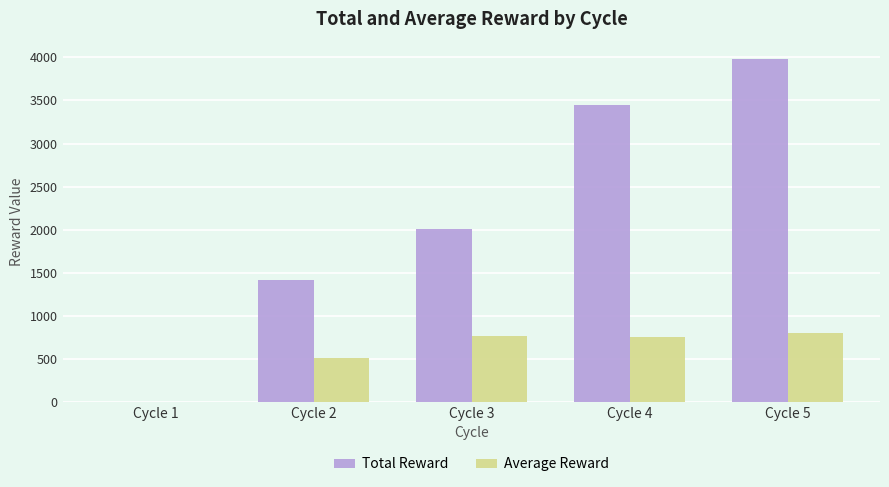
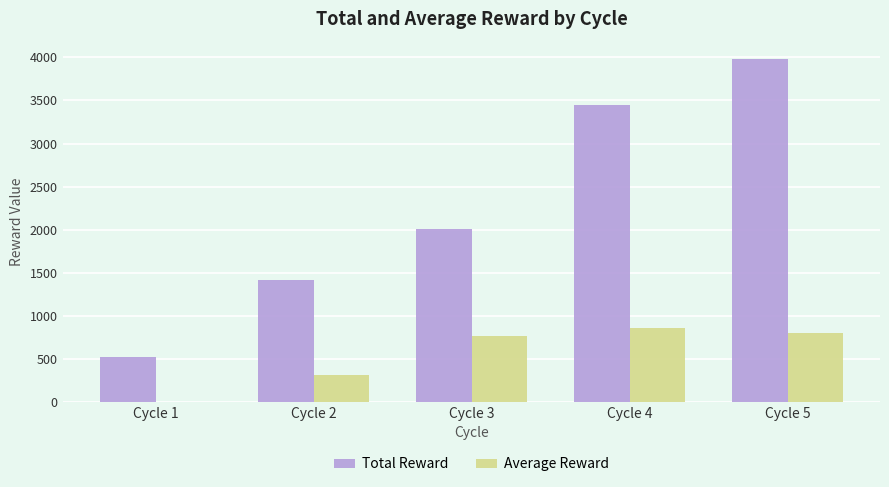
  {
    "Total Reward": {
-     "Cycle 1": 0,
+     "Cycle 1": 500,
      "Cycle 2": 1400,
      "Cycle 3": 2000,
      "Cycle 4": 3400,
      "Cycle 5": 4000
    },
    "Average Reward": {
      "Cycle 1": 0,
-     "Cycle 2": 500,
+     "Cycle 2": 300,
      "Cycle 3": 800,
-     "Cycle 4": 700,
+     "Cycle 4": 900,
      "Cycle 5": 800
    }
  }
